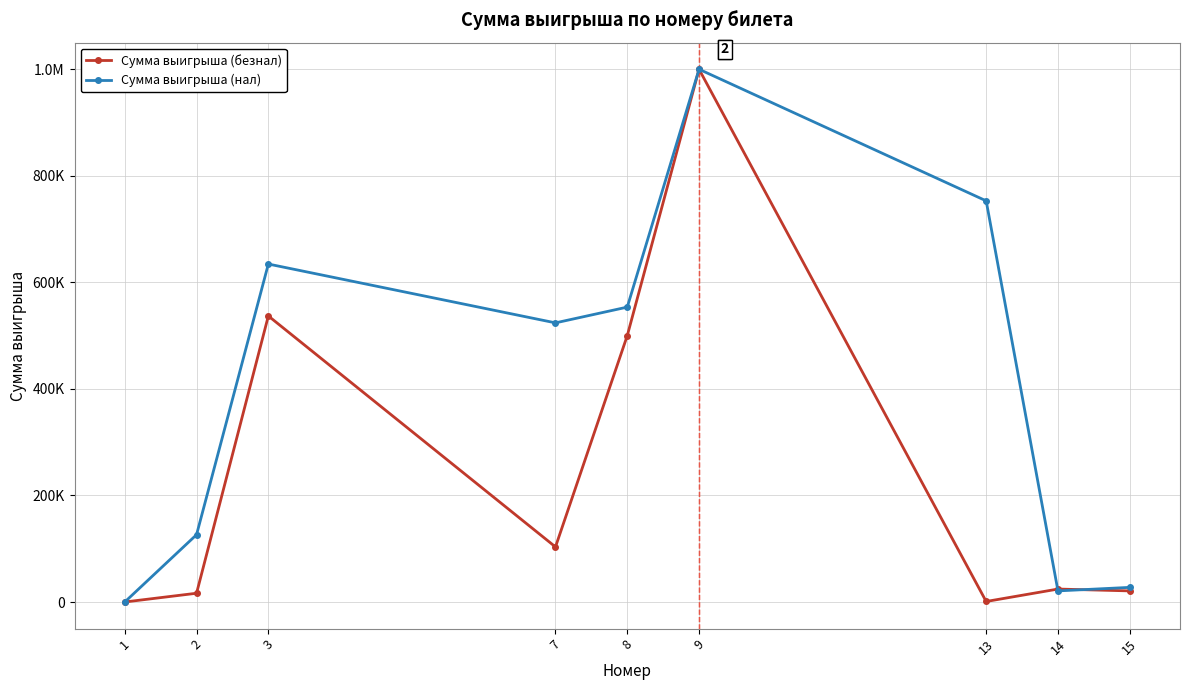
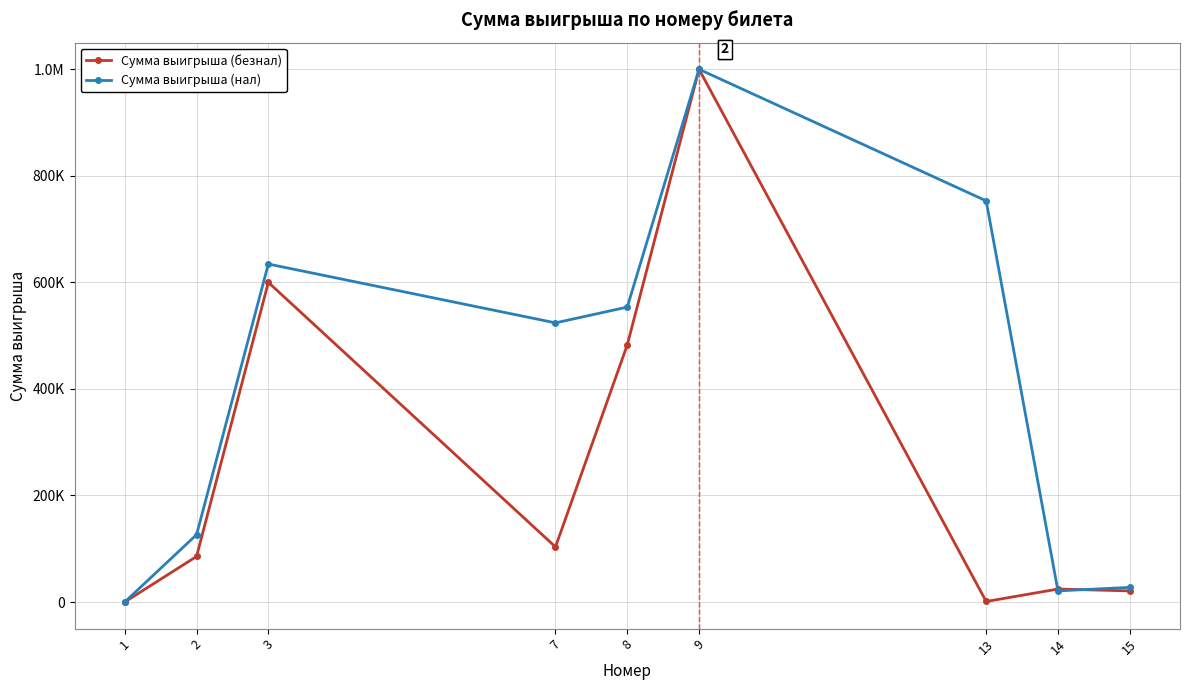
  {
    "Сумма выигрыша (безнал)": {
-     "2": 20000,
-     "3": 540000,
+     "2": 90000,
+     "3": 600000,
      "7": 100000,
-     "8": 500000,
+     "8": 480000,
      "13": 0,
      "15": 20000
    },
    "Сумма выигрыша (нал)": {
      "2": 130000,
      "3": 630000,
      "7": 520000,
      "8": 550000,
      "13": 750000,
      "15": 30000
    }
  }
